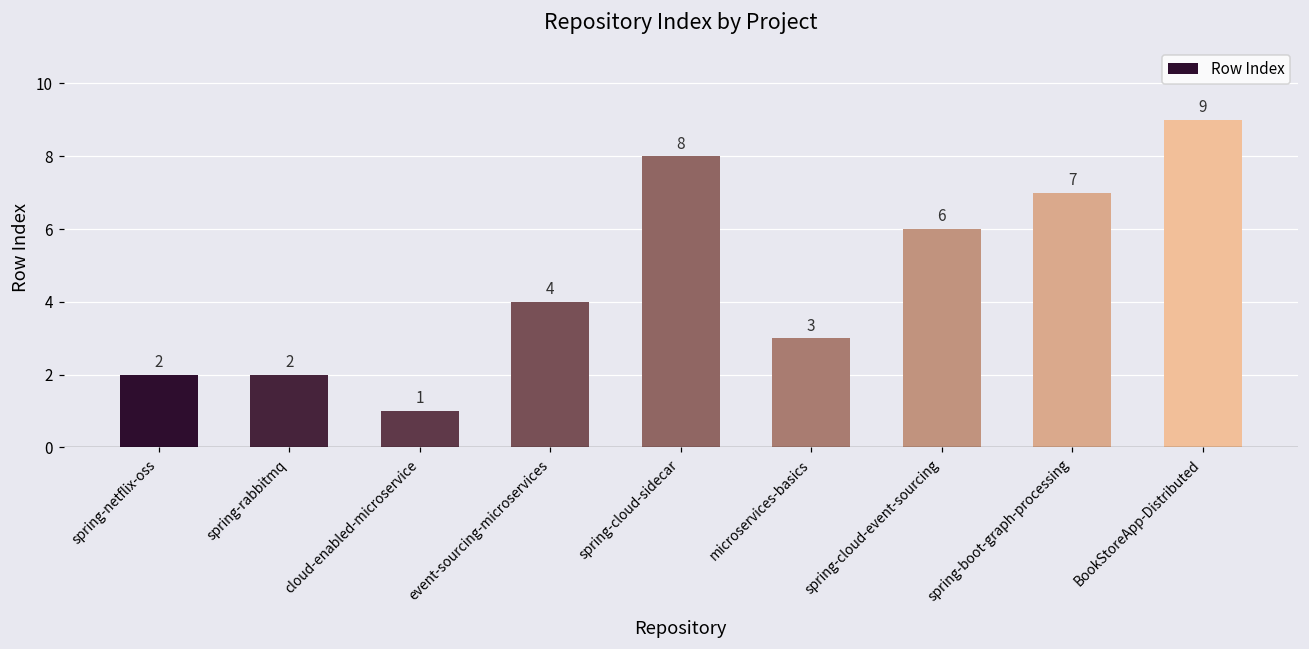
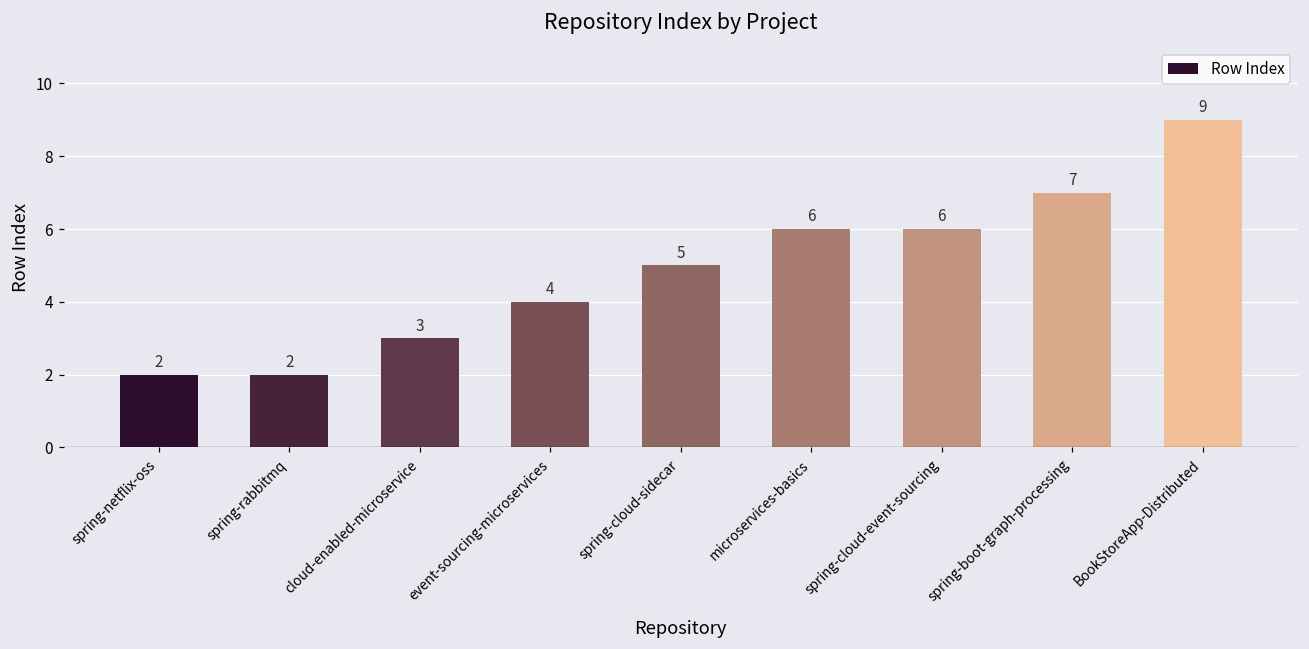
  {
    "spring-netflix-oss": 2,
    "spring-rabbitmq": 2,
-   "cloud-enabled-microservice": 1,
+   "cloud-enabled-microservice": 3,
    "event-sourcing-microservices": 4,
-   "spring-cloud-sidecar": 8,
-   "microservices-basics": 3,
+   "spring-cloud-sidecar": 5,
+   "microservices-basics": 6,
    "spring-cloud-event-sourcing": 6,
    "spring-boot-graph-processing": 7,
    "BookStoreApp-Distributed": 9
  }
